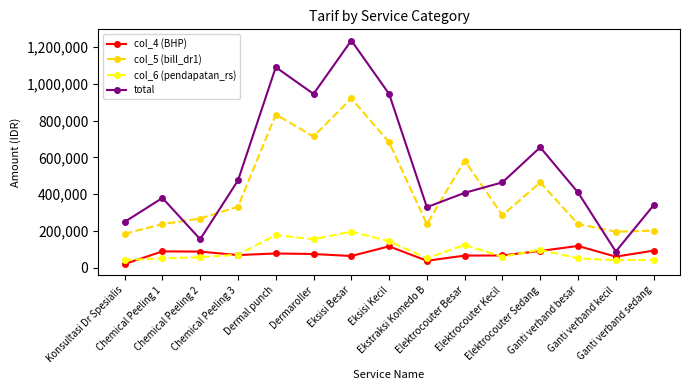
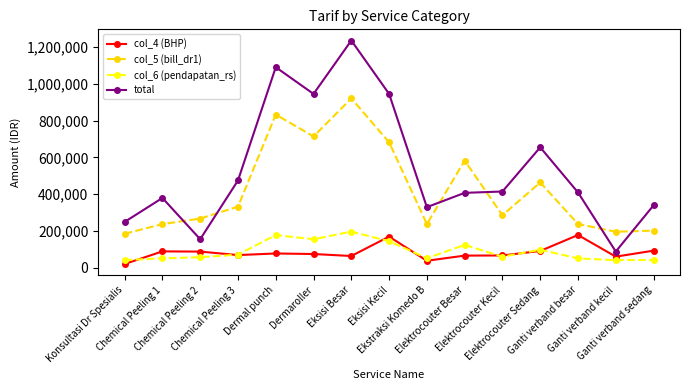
  {
    "col_4 (BHP)": {
      "Konsultasi Dr Spesialis": "20,000",
      "Chemical Peeling 1": "90,000",
      "Chemical Peeling 2": "90,000",
      "Dermal punch": "80,000",
      "Dermaroller": "80,000",
      "Eksisi Besar": "60,000",
-     "Eksisi Kecil": "120,000",
+     "Eksisi Kecil": "170,000",
      "Ekstraksi Komedo B": "40,000",
      "Elektrocouter Besar": "70,000",
-     "Ganti verband besar": "120,000",
+     "Ganti verband besar": "180,000",
      "Ganti verband kecil": "60,000",
      "Ganti verband sedang": "90,000"
    },
    "total": {
      "Konsultasi Dr Spesialis": "250,000",
      "Chemical Peeling 1": "380,000",
      "Chemical Peeling 2": "160,000",
      "Chemical Peeling 3": "480,000",
      "Dermal punch": "1,090,000",
      "Dermaroller": "950,000",
      "Eksisi Besar": "1,240,000",
      "Eksisi Kecil": "950,000",
      "Ekstraksi Komedo B": "330,000",
      "Elektrocouter Besar": "410,000",
-     "Elektrocouter Kecil": "460,000",
+     "Elektrocouter Kecil": "420,000",
      "Elektrocouter Sedang": "660,000",
      "Ganti verband besar": "410,000",
      "Ganti verband kecil": "90,000",
      "Ganti verband sedang": "340,000"
    }
  }
